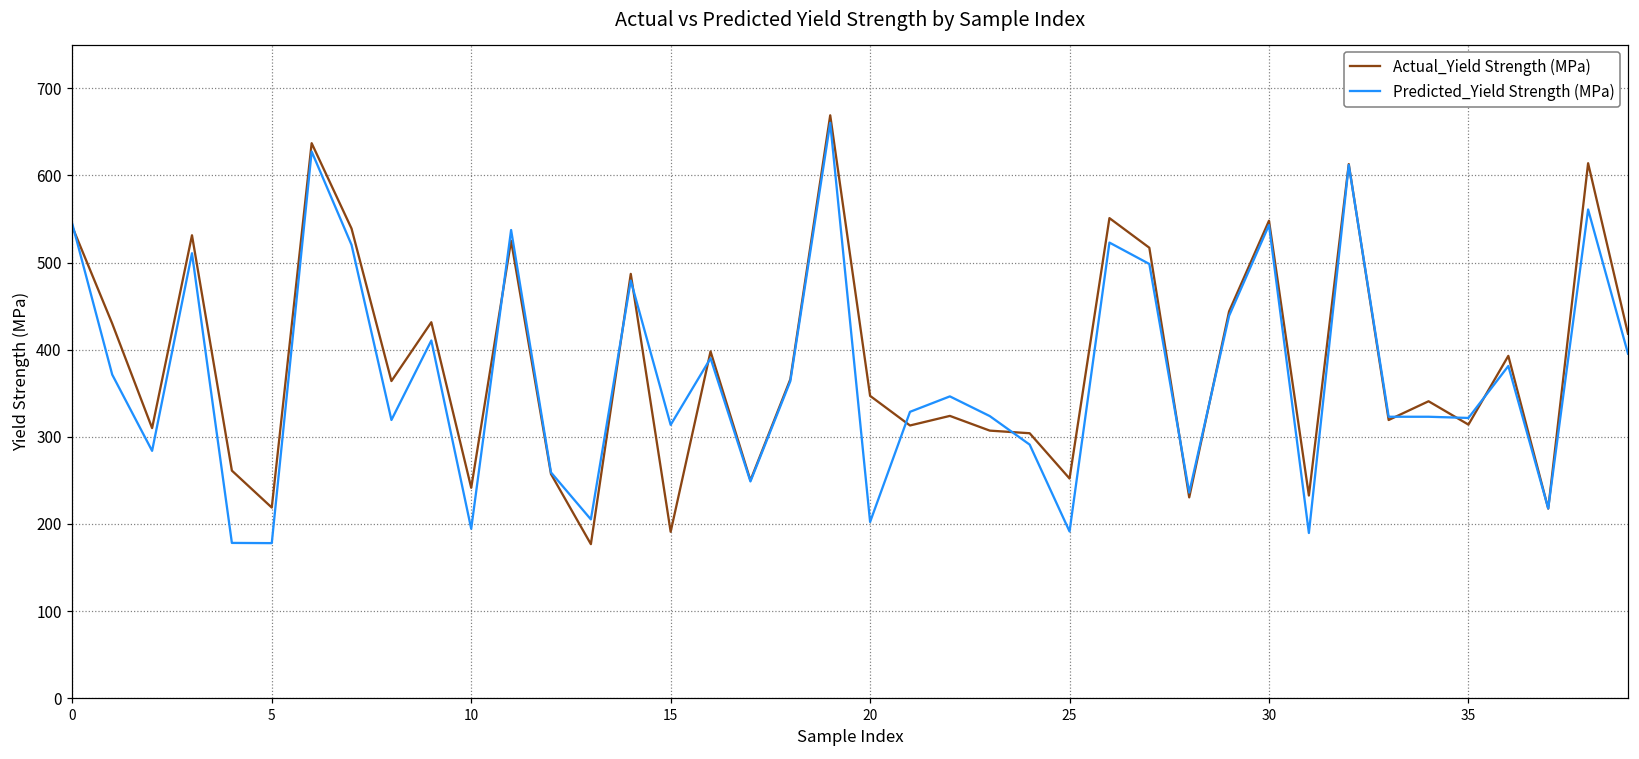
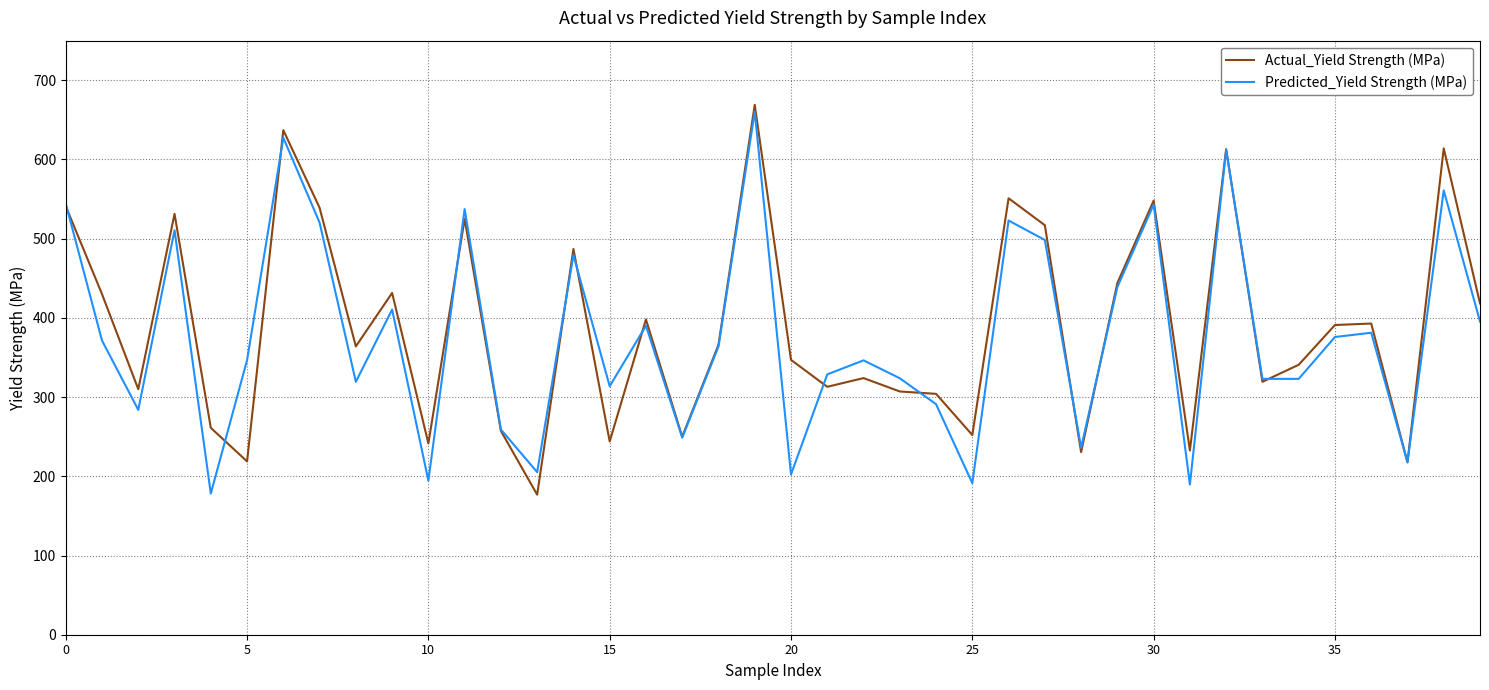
  {
    "Actual_Yield Strength (MPa)": {
      "0": 540,
      "5": 220,
      "10": 240,
-     "15": 190,
+     "15": 240,
      "20": 350,
      "25": 250,
      "30": 550,
-     "35": 310
+     "35": 390
    },
    "Predicted_Yield Strength (MPa)": {
      "0": 540,
-     "5": 180,
+     "5": 350,
      "10": 190,
      "15": 310,
      "20": 200,
      "25": 190,
      "30": 540,
-     "35": 320
+     "35": 380
    }
  }
